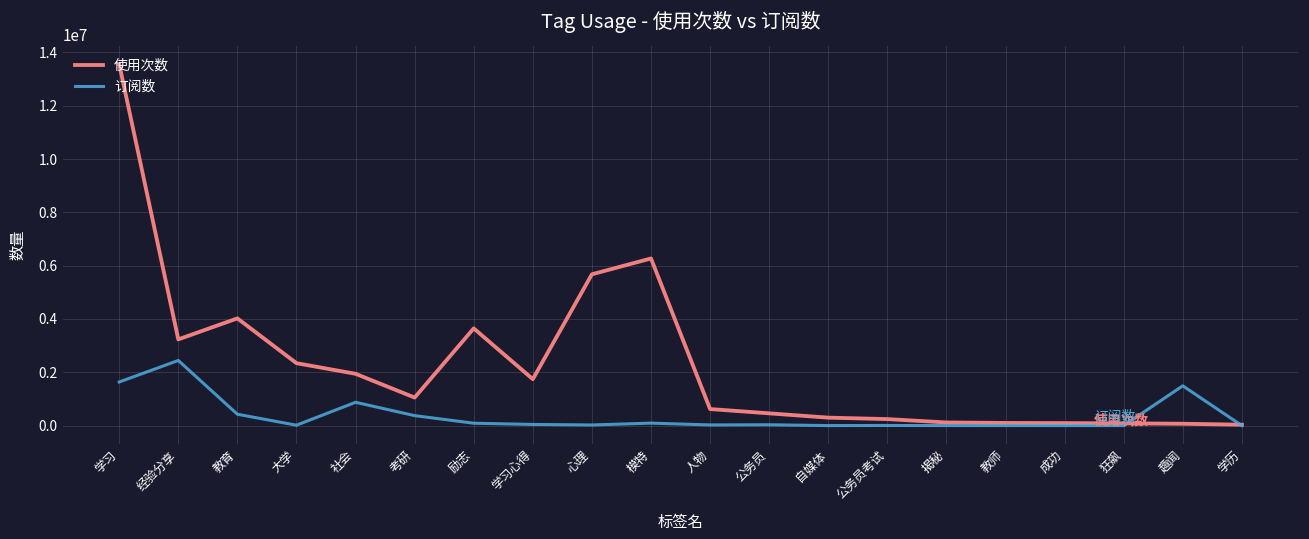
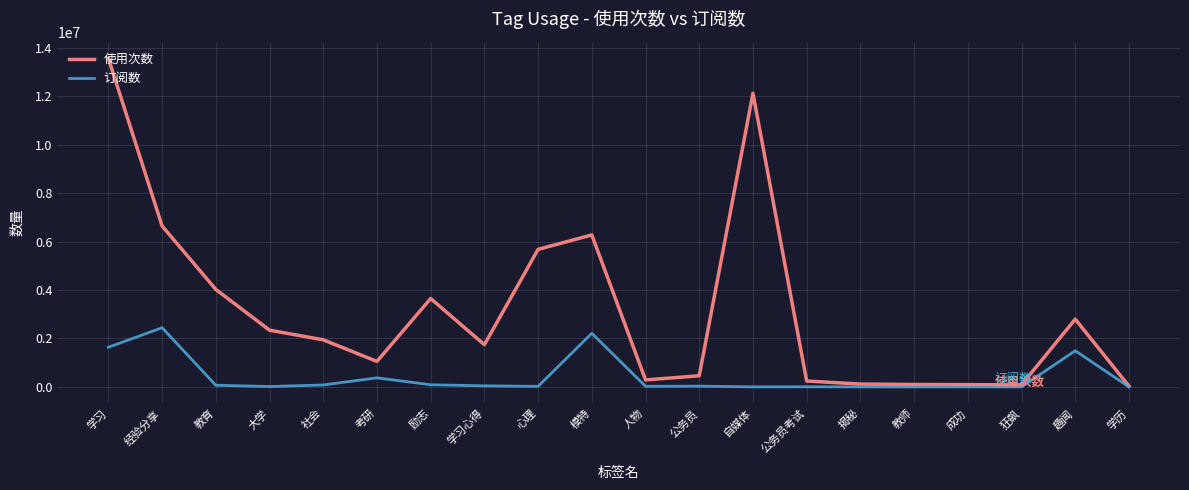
  {
    "使用次数": {
      "学习": 13600000,
-     "经验分享": 3200000,
+     "经验分享": 6600000,
      "教育": 4000000,
      "大学": 2300000,
      "社会": 1900000,
      "考研": 1100000,
      "励志": 3600000,
      "学习心得": 1700000,
      "心理": 5700000,
      "模特": 6300000,
-     "人物": 600000,
+     "人物": 300000,
      "公务员": 500000,
-     "自媒体": 300000,
+     "自媒体": 12100000,
      "公务员考试": 200000,
      "揭秘": 100000,
-     "趣闻": 100000
+     "趣闻": 2800000
    },
    "订阅数": {
      "学习": 1600000,
      "经验分享": 2400000,
-     "教育": 400000,
+     "教育": 100000,
      "大学": 0,
-     "社会": 900000,
+     "社会": 100000,
      "考研": 400000,
      "励志": 100000,
      "学习心得": 0,
      "心理": 0,
-     "模特": 100000,
+     "模特": 2200000,
      "人物": 0,
      "公务员": 0,
      "自媒体": 0,
      "公务员考试": 0,
      "揭秘": 0,
      "趣闻": 1500000
    }
  }
